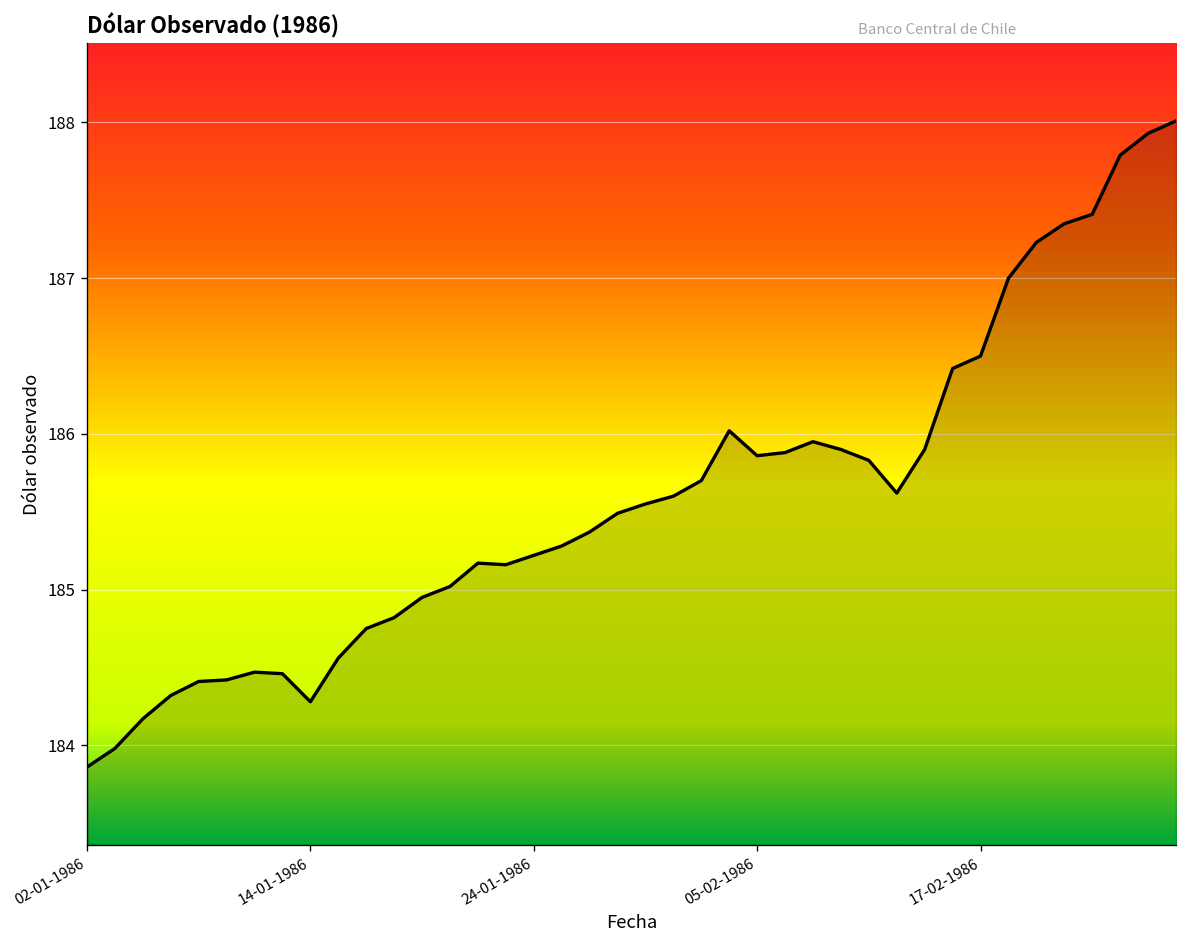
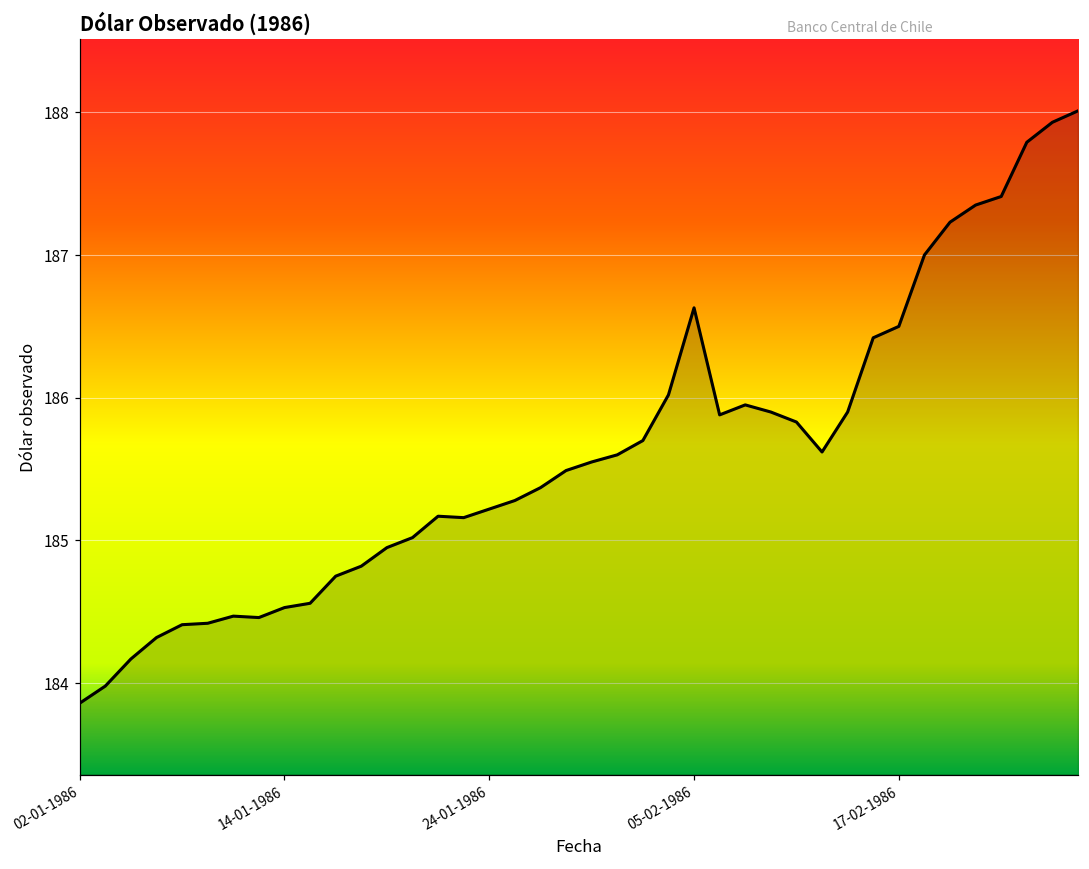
  {
    "02-01-1986": 183.86,
-   "14-01-1986": 184.28,
+   "14-01-1986": 184.53,
    "24-01-1986": 185.22,
-   "05-02-1986": 185.86,
+   "05-02-1986": 186.63,
    "17-02-1986": 186.50
  }
